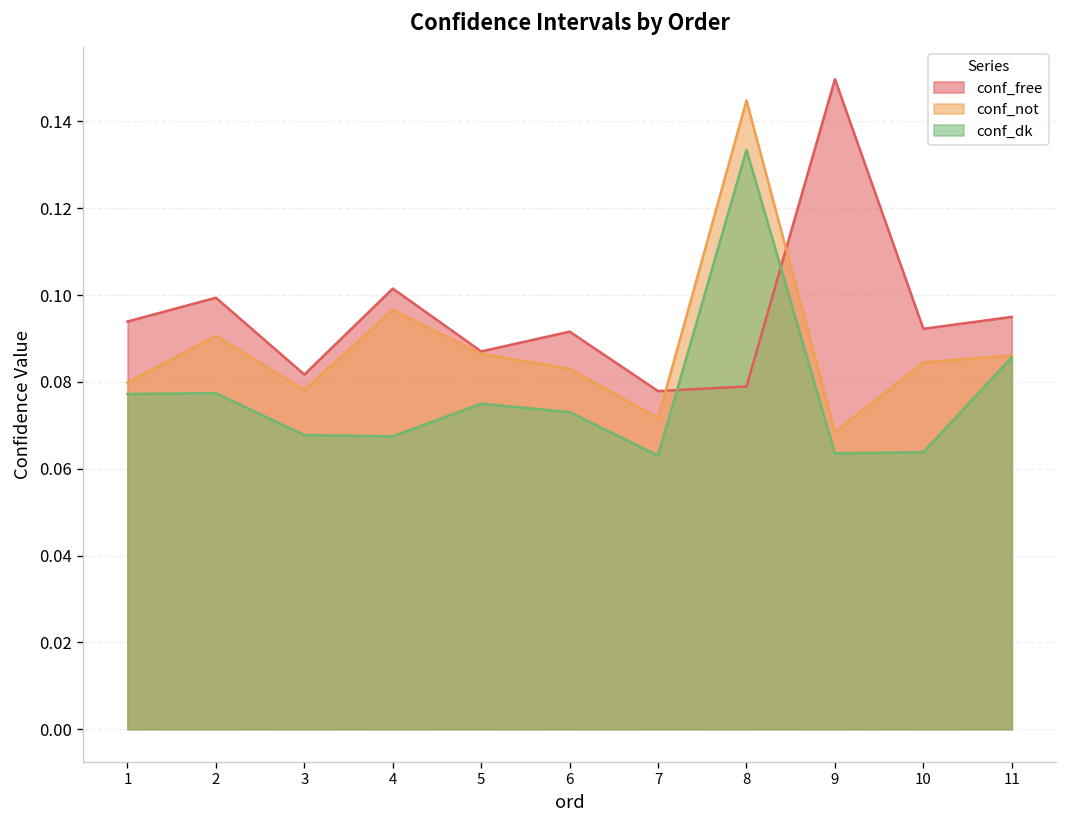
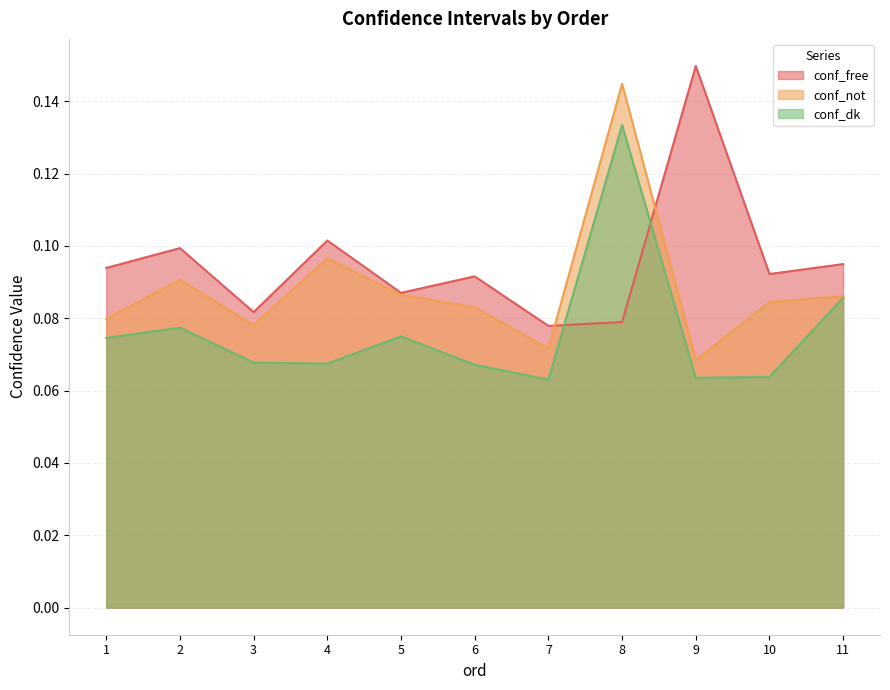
  {
    "conf_dk": {
-     "1": 0.077,
+     "1": 0.075,
      "2": 0.077,
      "3": 0.068,
      "4": 0.067,
      "5": 0.075,
-     "6": 0.073,
+     "6": 0.067,
      "7": 0.063,
      "8": 0.133,
      "9": 0.064,
      "10": 0.064
    }
  }
